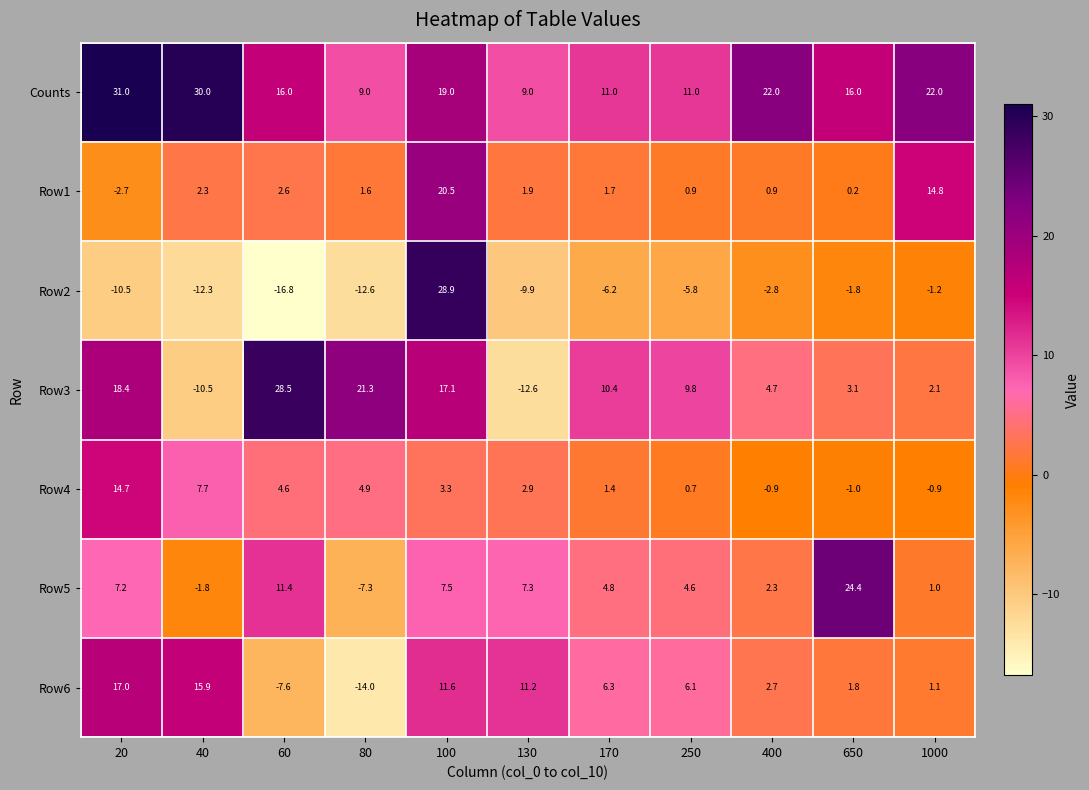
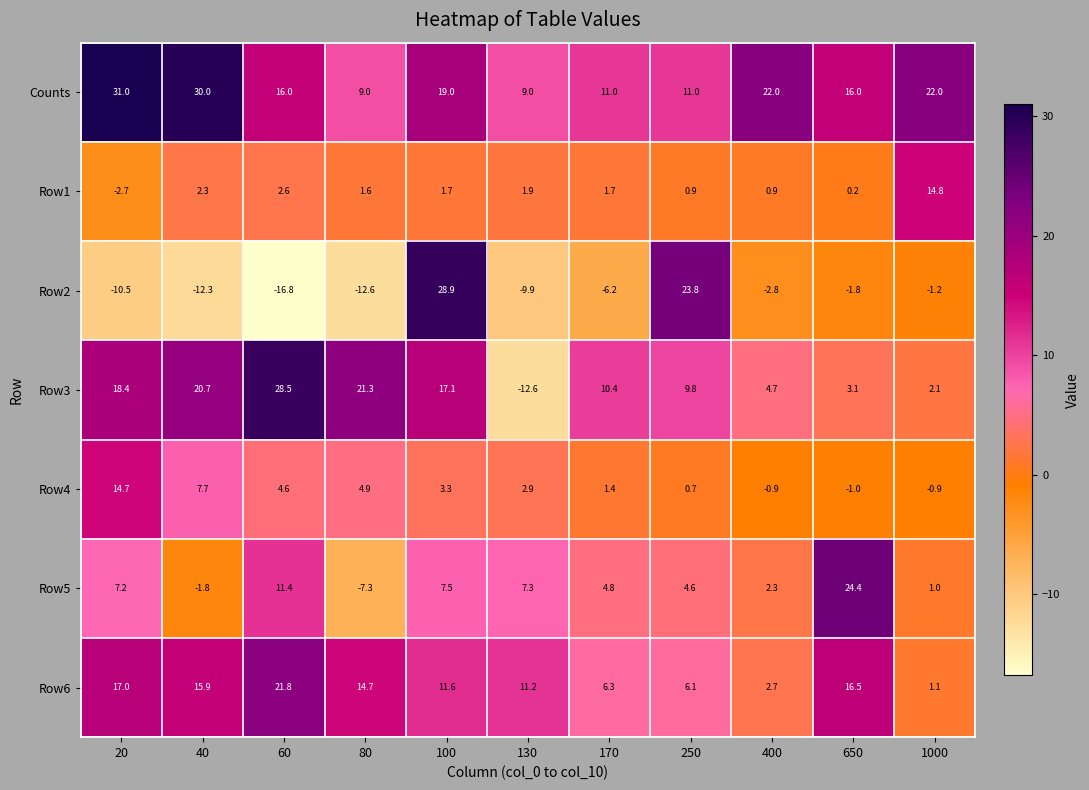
  {
    "Counts": {
      "20": 31.0,
      "40": 30.0,
      "60": 16.0,
      "80": 9.0,
      "100": 19.0,
      "130": 9.0,
      "170": 11.0,
      "250": 11.0,
      "400": 22.0,
      "650": 16.0,
      "1000": 22.0
    },
    "Row1": {
      "20": -2.7,
      "40": 2.3,
      "60": 2.6,
      "80": 1.6,
-     "100": 20.5,
+     "100": 1.7,
      "130": 1.9,
      "170": 1.7,
      "250": 0.9,
      "400": 0.9,
      "650": 0.2,
      "1000": 14.8
    },
    "Row2": {
      "20": -10.5,
      "40": -12.3,
      "60": -16.8,
      "80": -12.6,
      "100": 28.9,
      "130": -9.9,
      "170": -6.2,
-     "250": -5.8,
+     "250": 23.8,
      "400": -2.8,
      "650": -1.8,
      "1000": -1.2
    },
    "Row3": {
      "20": 18.4,
-     "40": -10.5,
+     "40": 20.7,
      "60": 28.5,
      "80": 21.3,
      "100": 17.1,
      "130": -12.6,
      "170": 10.4,
      "250": 9.8,
      "400": 4.7,
      "650": 3.1,
      "1000": 2.1
    },
    "Row4": {
      "20": 14.7,
      "40": 7.7,
      "60": 4.6,
      "80": 4.9,
      "100": 3.3,
      "130": 2.9,
      "170": 1.4,
      "250": 0.7,
      "400": -0.9,
      "650": -1.0,
      "1000": -0.9
    },
    "Row5": {
      "20": 7.2,
      "40": -1.8,
      "60": 11.4,
      "80": -7.3,
      "100": 7.5,
      "130": 7.3,
      "170": 4.8,
      "250": 4.6,
      "400": 2.3,
      "650": 24.4,
      "1000": 1.0
    },
    "Row6": {
      "20": 17.0,
      "40": 15.9,
-     "60": -7.6,
-     "80": -14.0,
+     "60": 21.8,
+     "80": 14.7,
      "100": 11.6,
      "130": 11.2,
      "170": 6.3,
      "250": 6.1,
      "400": 2.7,
-     "650": 1.8,
+     "650": 16.5,
      "1000": 1.1
    }
  }
